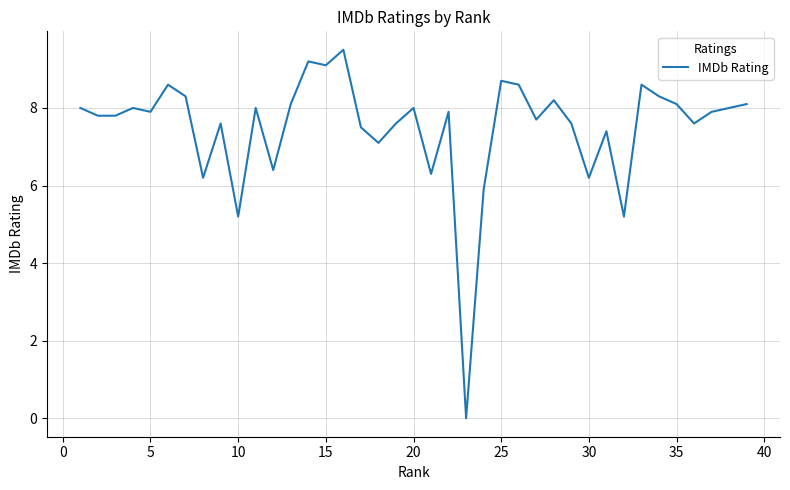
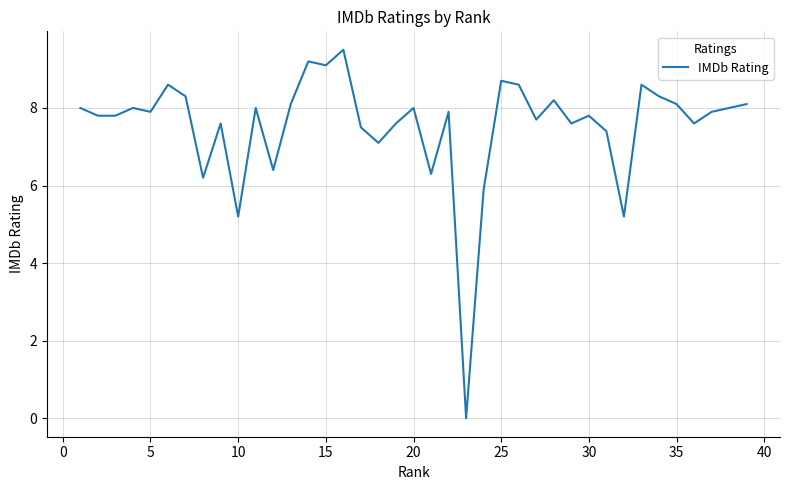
  {
    "5": 7.9,
    "10": 5.2,
    "15": 9.1,
    "20": 8.0,
    "25": 8.7,
-   "30": 6.2,
+   "30": 7.8,
    "35": 8.1
  }
